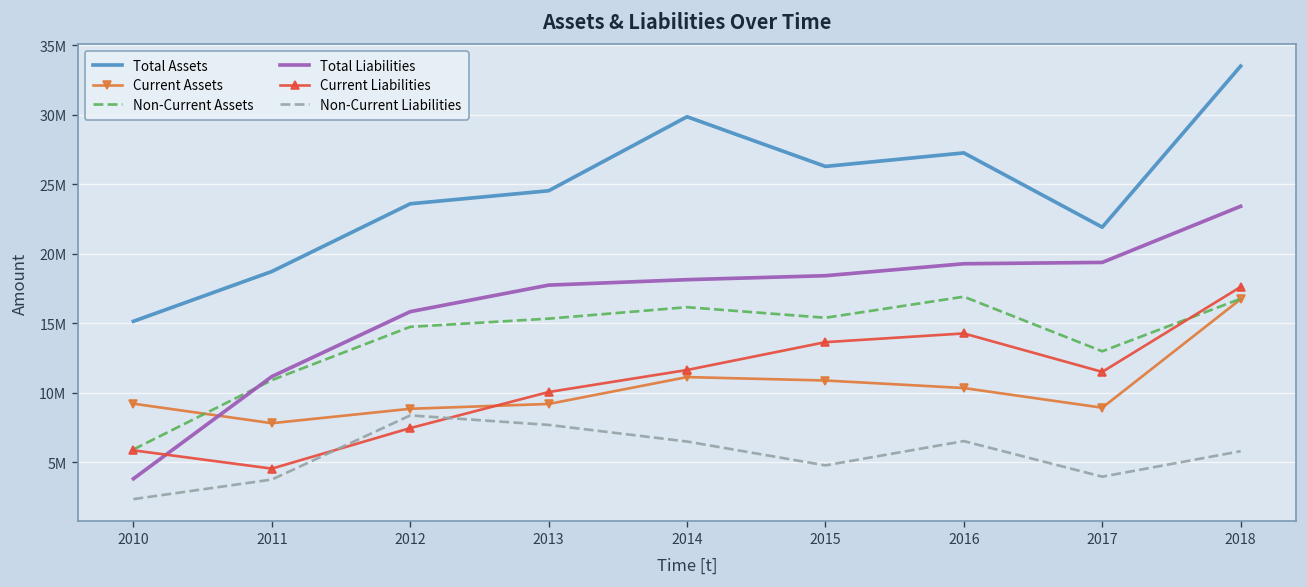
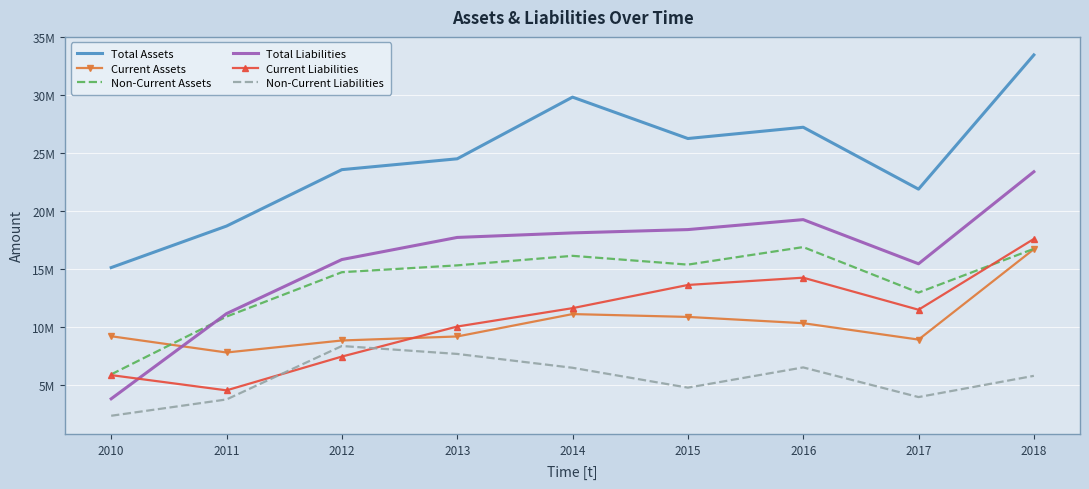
  {
    "Total Assets": {
      "2010": 15100000,
      "2011": 18700000,
      "2012": 23600000,
      "2013": 24500000,
      "2014": 29800000,
      "2015": 26300000,
      "2016": 27200000,
      "2017": 21900000,
      "2018": 33500000
    },
    "Non-Current Assets": {
      "2011": 10900000,
      "2012": 14700000,
      "2013": 15300000,
      "2014": 16200000,
      "2015": 15400000,
      "2016": 16900000,
      "2017": 13000000
    },
    "Total Liabilities": {
      "2010": 3800000,
      "2011": 11200000,
      "2012": 15800000,
      "2013": 17700000,
      "2014": 18100000,
      "2015": 18400000,
      "2016": 19300000,
-     "2017": 19400000,
+     "2017": 15500000,
      "2018": 23400000
    },
    "Non-Current Liabilities": {
      "2010": 2400000,
      "2011": 3800000,
      "2012": 8400000,
      "2013": 7700000,
      "2014": 6500000,
      "2015": 4800000,
      "2016": 6500000,
      "2017": 4000000,
      "2018": 5800000
    }
  }
